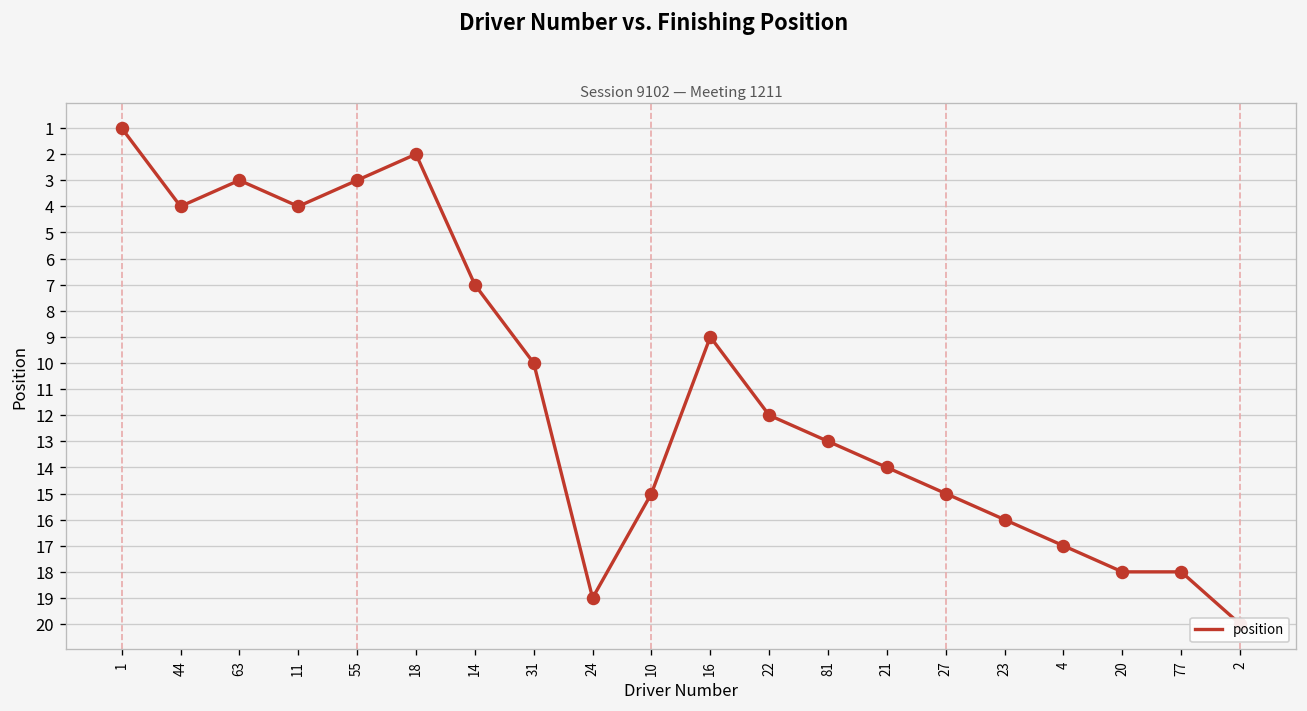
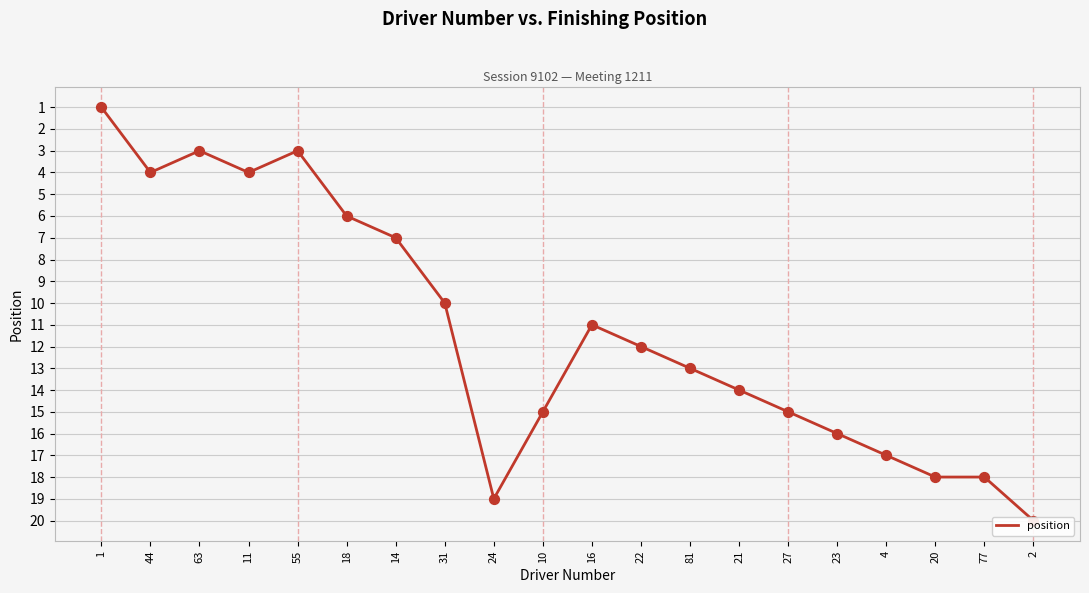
  {
    "1": 1,
    "44": 4,
    "63": 3,
    "11": 4,
    "55": 3,
-   "18": 2,
+   "18": 6,
    "14": 7,
    "31": 10,
    "24": 19,
    "10": 15,
-   "16": 9,
+   "16": 11,
    "22": 12,
    "81": 13,
    "21": 14,
    "27": 15,
    "23": 16,
    "4": 17,
    "20": 18,
    "77": 18
  }
